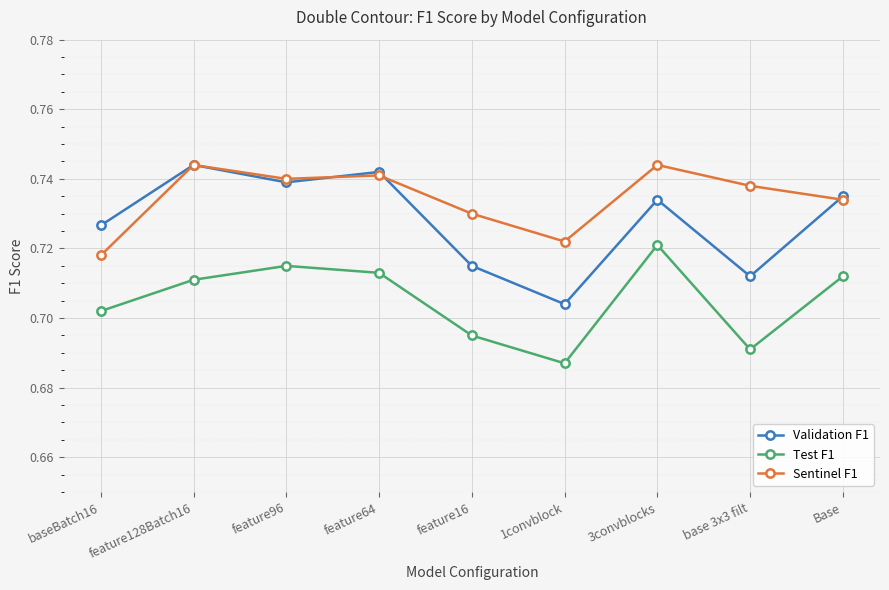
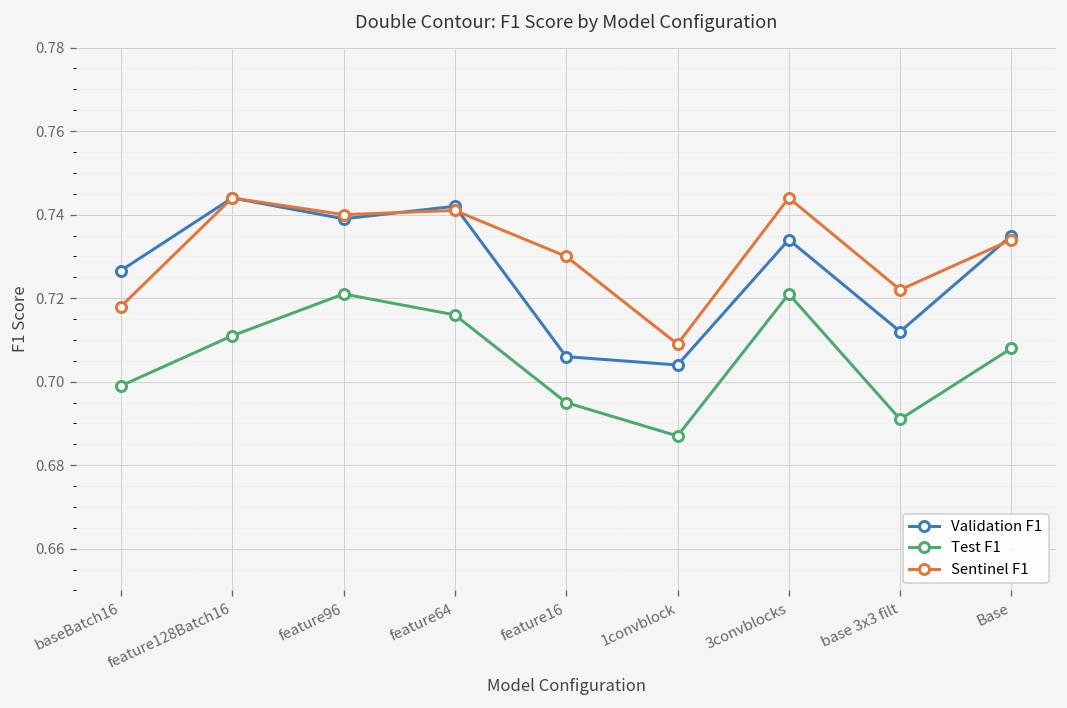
  {
    "Validation F1": {
      "baseBatch16": 0.727,
      "feature96": 0.739,
      "feature64": 0.742,
-     "feature16": 0.715,
+     "feature16": 0.706,
      "1convblock": 0.704,
      "3convblocks": 0.734,
      "base 3x3 filt": 0.712,
      "Base": 0.735
    },
    "Test F1": {
-     "baseBatch16": 0.702,
+     "baseBatch16": 0.699,
      "feature128Batch16": 0.711,
-     "feature96": 0.715,
-     "feature64": 0.713,
+     "feature96": 0.721,
+     "feature64": 0.716,
      "feature16": 0.695,
      "1convblock": 0.687,
      "3convblocks": 0.721,
      "base 3x3 filt": 0.691,
-     "Base": 0.712
+     "Base": 0.708
    },
    "Sentinel F1": {
      "baseBatch16": 0.718,
      "feature96": 0.740,
      "feature64": 0.741,
      "feature16": 0.730,
-     "1convblock": 0.722,
+     "1convblock": 0.709,
      "3convblocks": 0.744,
-     "base 3x3 filt": 0.738,
+     "base 3x3 filt": 0.722,
      "Base": 0.734
    }
  }
